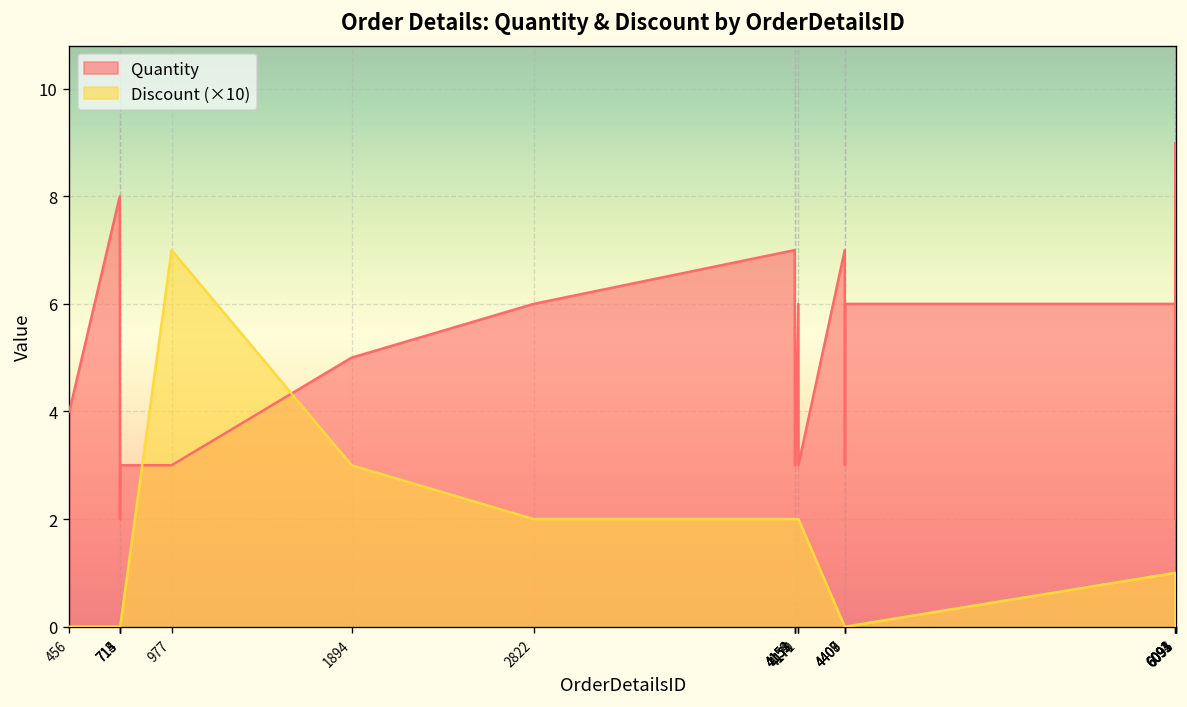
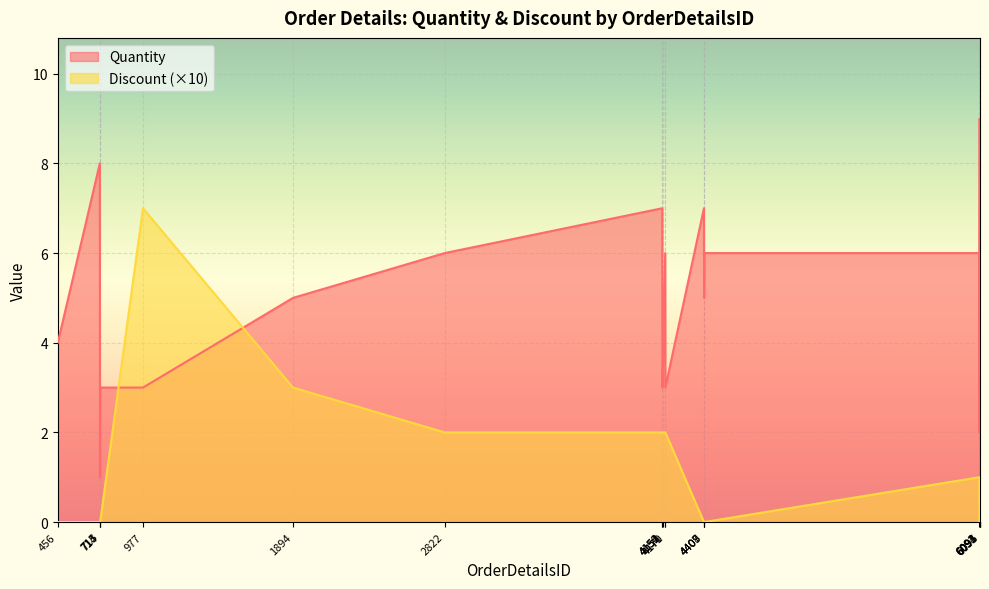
  {
    "Quantity": {
      "456": 4,
      "713": 8,
-     "714": 2,
+     "714": 1,
      "715": 3,
      "977": 3,
      "1894": 5,
      "2822": 6,
      "4152": 7,
      "4153": 3,
      "4154": 3,
      "4170": 6,
      "4171": 3,
      "4407": 7,
-     "4408": 3,
+     "4408": 5,
      "4409": 6,
      "6091": 6,
      "6092": 2,
      "6093": 9,
      "6094": 2,
      "6095": 7
    },
    "Discount (×10)": {
      "456": 0,
      "713": 0,
      "714": 0,
      "715": 0,
      "977": 7,
      "1894": 3,
      "2822": 2,
      "4152": 2,
      "4153": 2,
      "4154": 2,
      "4170": 2,
      "4171": 2,
      "4407": 0,
      "4408": 0,
      "4409": 0,
      "6091": 1,
      "6092": 0,
      "6093": 0,
      "6094": 0,
      "6095": 0
    }
  }
